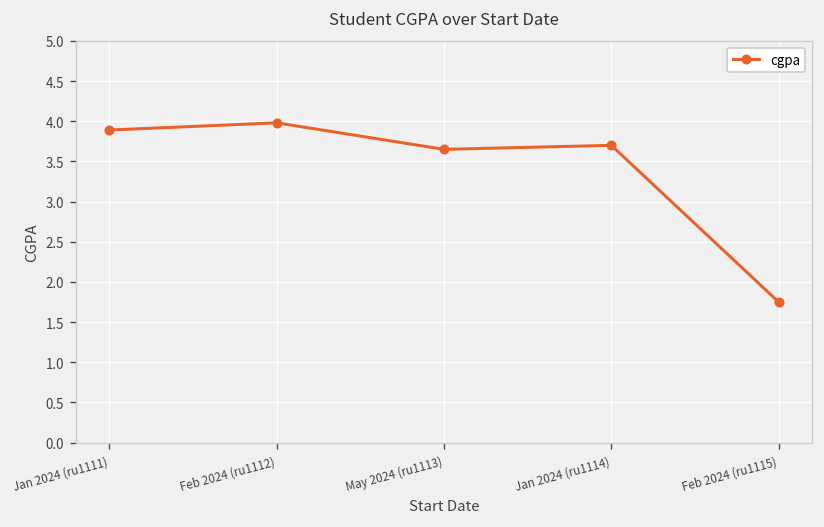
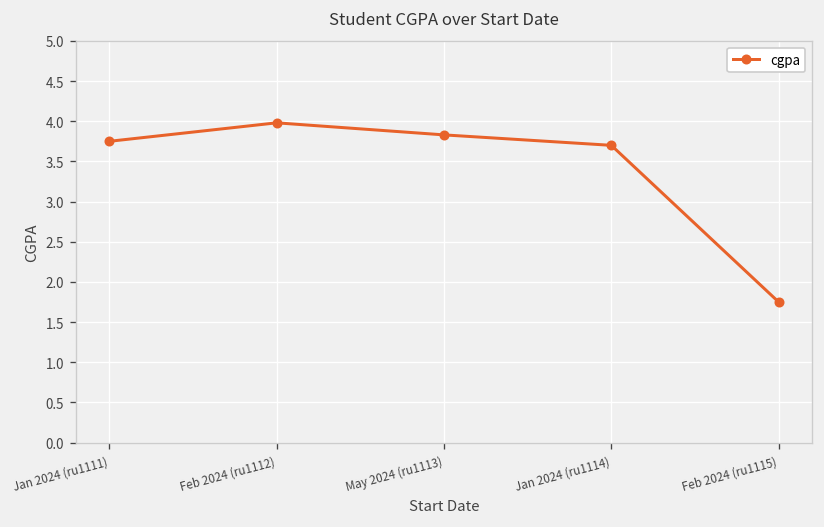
  {
-   "Jan 2024 (ru1111)": 3.9,
+   "Jan 2024 (ru1111)": 3.8,
    "Feb 2024 (ru1112)": 4.0,
-   "May 2024 (ru1113)": 3.7,
+   "May 2024 (ru1113)": 3.8,
    "Jan 2024 (ru1114)": 3.7,
    "Feb 2024 (ru1115)": 1.8
  }
